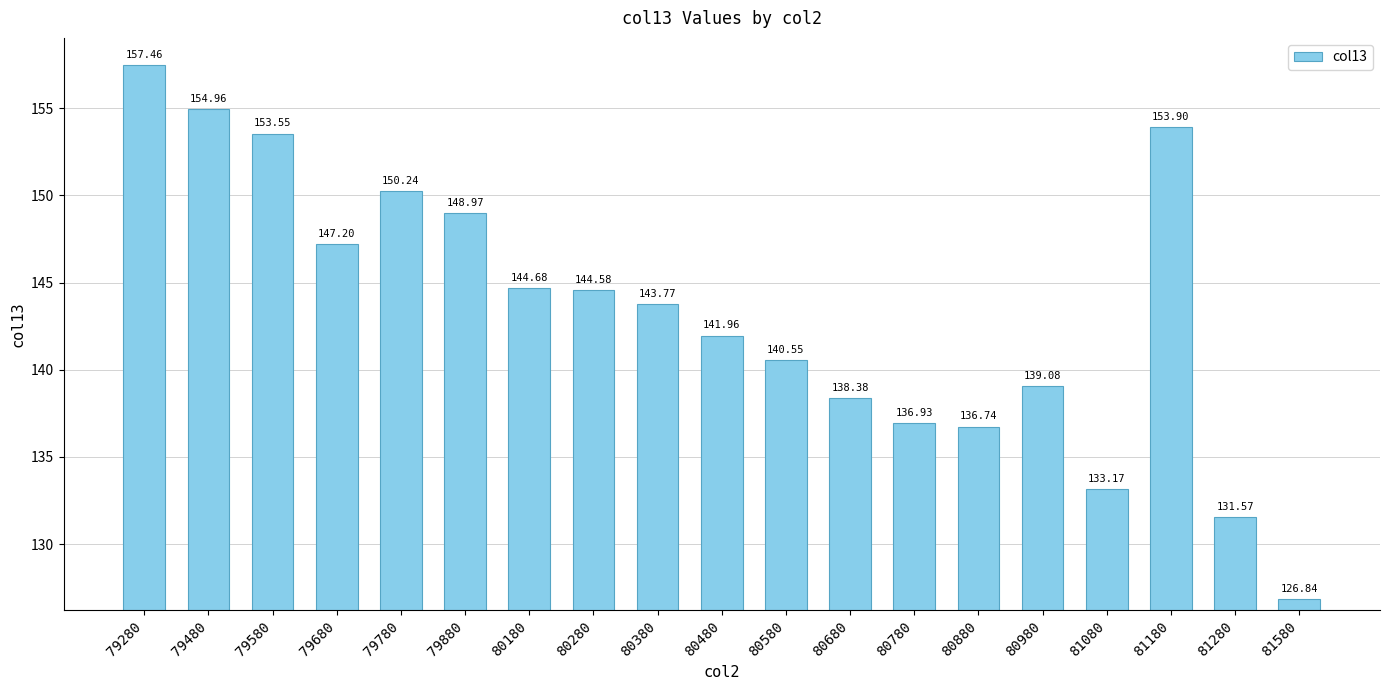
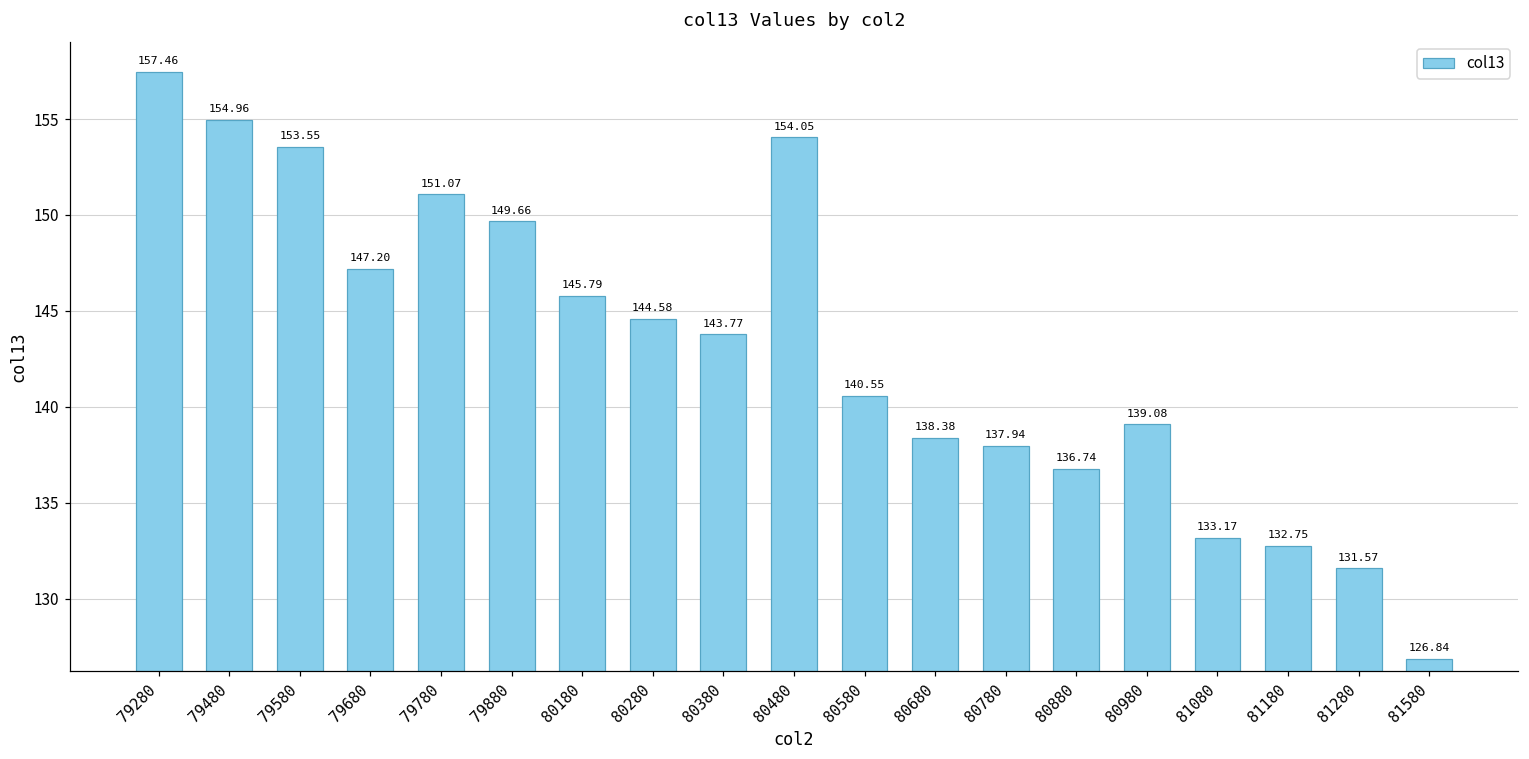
  {
    "79280": 157.46,
    "79480": 154.96,
    "79580": 153.55,
    "79680": 147.20,
-   "79780": 150.24,
-   "79880": 148.97,
-   "80180": 144.68,
+   "79780": 151.07,
+   "79880": 149.66,
+   "80180": 145.79,
    "80280": 144.58,
    "80380": 143.77,
-   "80480": 141.96,
+   "80480": 154.05,
    "80580": 140.55,
    "80680": 138.38,
-   "80780": 136.93,
+   "80780": 137.94,
    "80880": 136.74,
    "80980": 139.08,
    "81080": 133.17,
-   "81180": 153.90,
+   "81180": 132.75,
    "81280": 131.57,
    "81580": 126.84
  }
